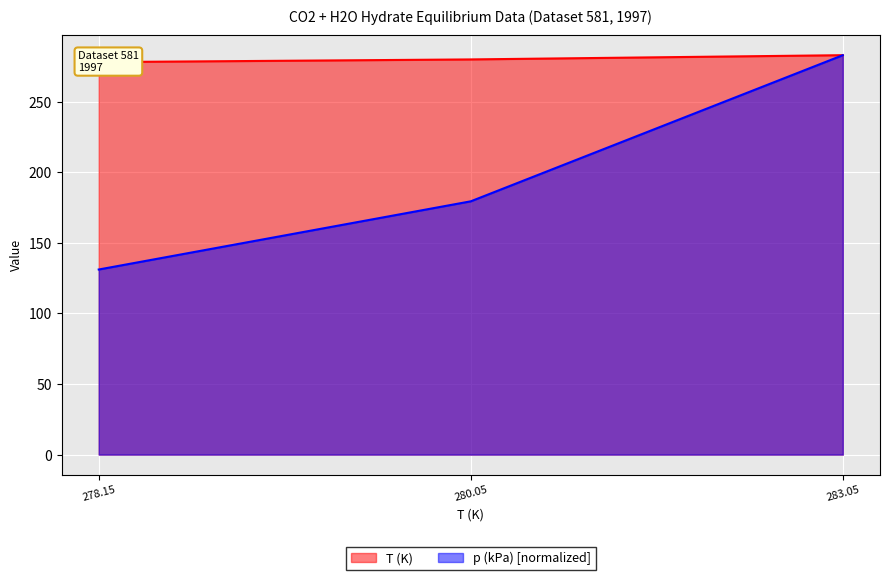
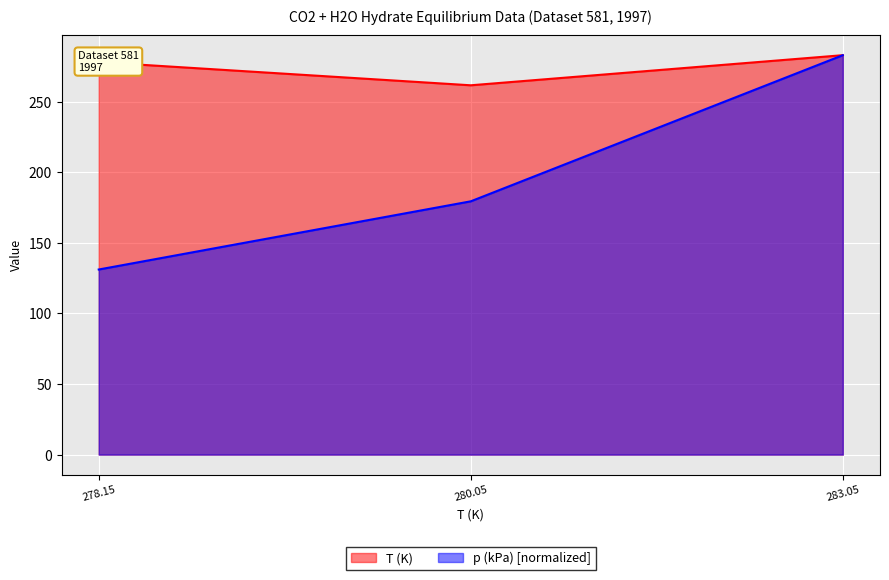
  {
    "T (K)": {
-     "280.05": 280
+     "280.05": 262
    },
    "p (kPa) [normalized]": {
      "278.15": 131,
      "280.05": 179
    }
  }
